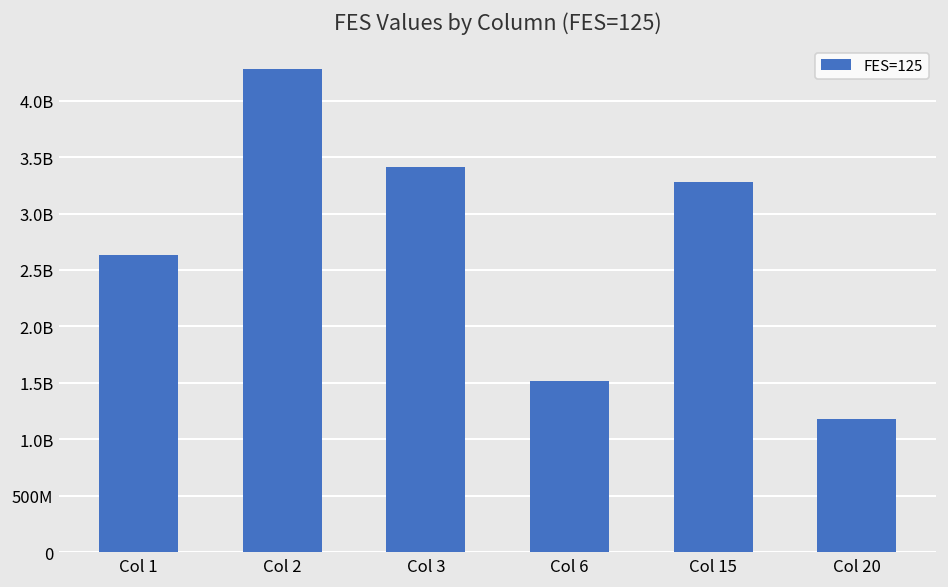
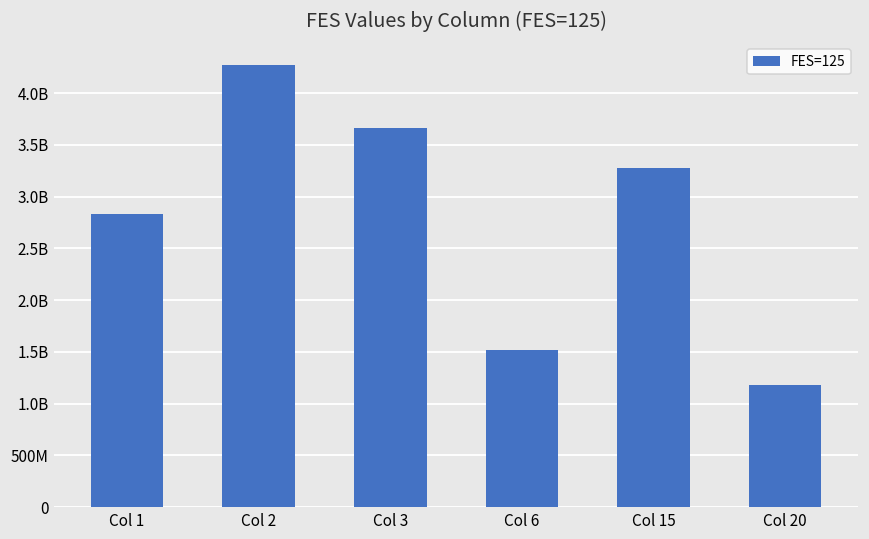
  {
-   "Col 1": 2600000000,
+   "Col 1": 2800000000,
    "Col 2": 4300000000,
-   "Col 3": 3400000000,
+   "Col 3": 3700000000,
    "Col 6": 1500000000,
    "Col 15": 3300000000,
    "Col 20": 1200000000
  }
